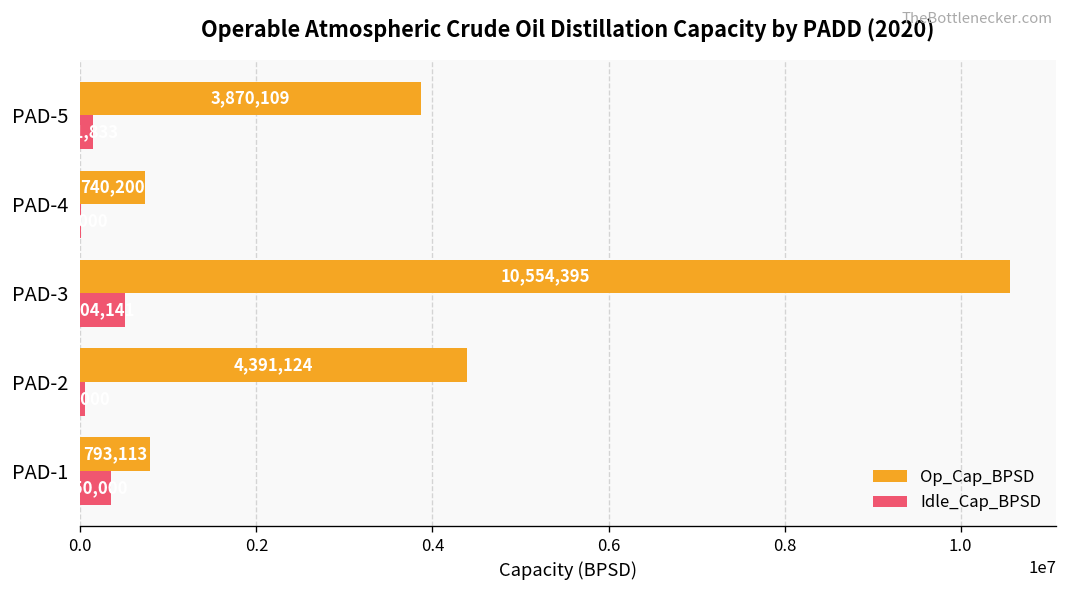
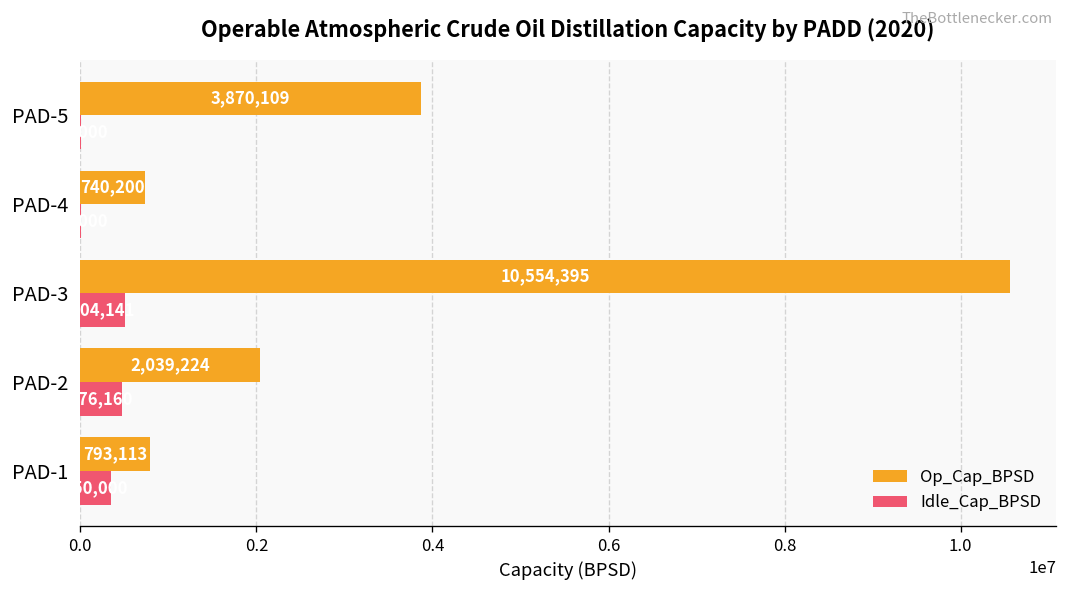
  {
    "Op_Cap_BPSD": {
      "PAD-5": "3,870,109",
      "PAD-4": "740,200",
      "PAD-3": "10,554,395",
-     "PAD-2": "4,391,124",
+     "PAD-2": "2,039,224",
      "PAD-1": "793,113"
    },
    "Idle_Cap_BPSD": {
-     "PAD-5": "100000",
-     "PAD-2": "100000",
+     "PAD-5": "0",
+     "PAD-2": "500000",
      "PAD-1": "400000"
    }
  }
